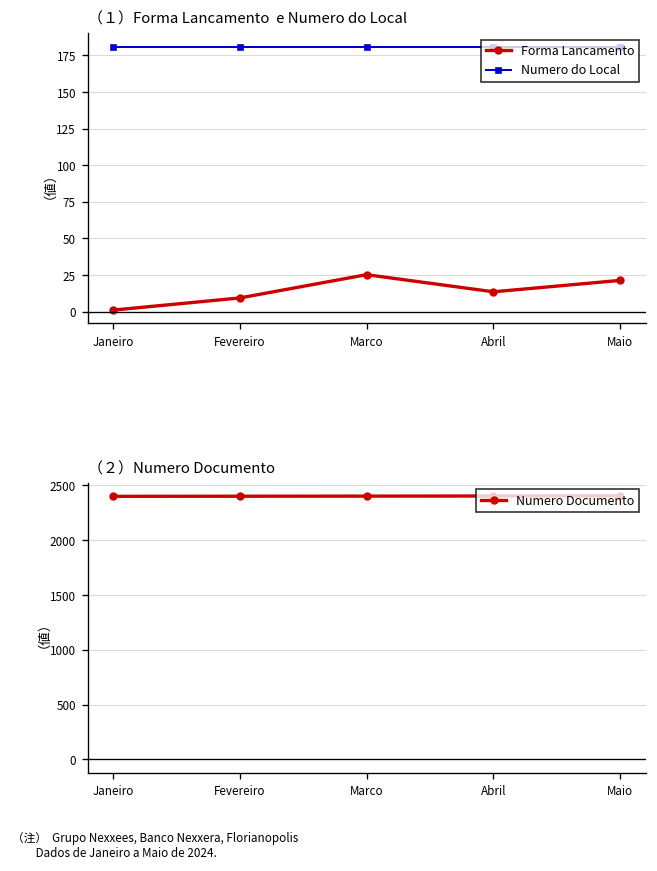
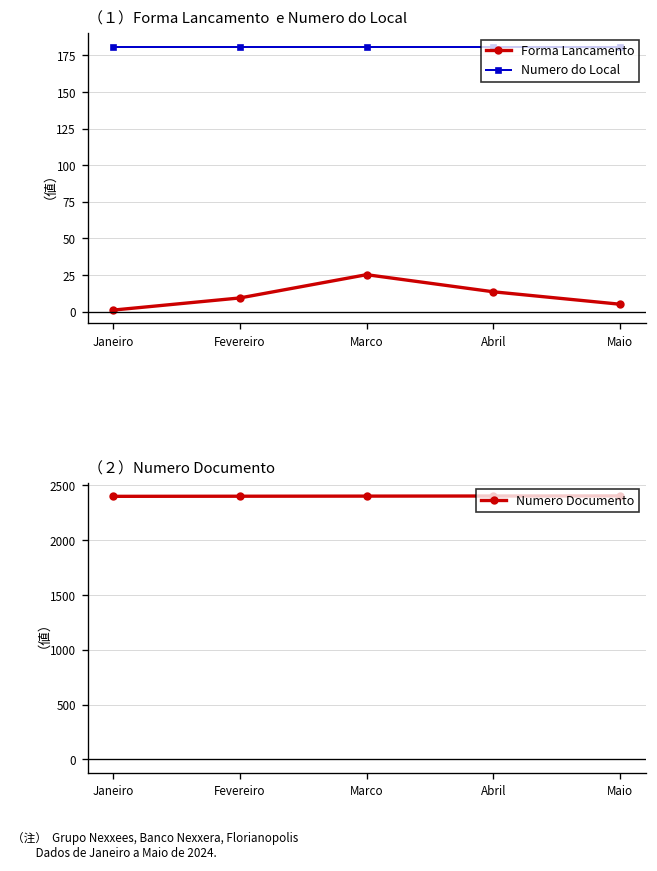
  {
    "（１）Forma Lancamento e Numero do Local": {
      "Forma Lancamento": {
        "Janeiro": 1,
        "Fevereiro": 9,
        "Marco": 25,
        "Abril": 14,
-       "Maio": 21
+       "Maio": 5
      },
      "Numero do Local": {
        "Janeiro": 181,
        "Fevereiro": 181,
        "Marco": 181
      }
    },
    "（２）Numero Documento": {
      "Janeiro": 2400,
      "Fevereiro": 2400,
      "Marco": 2400
    }
  }
